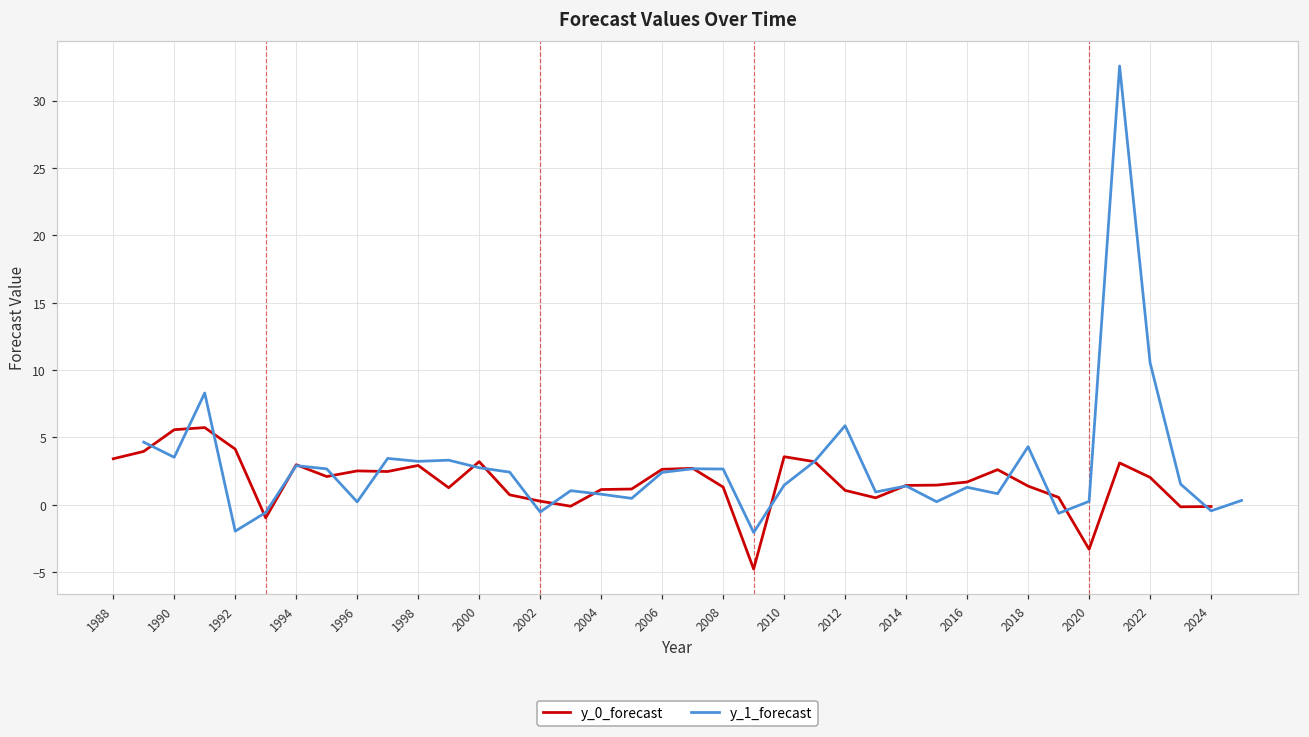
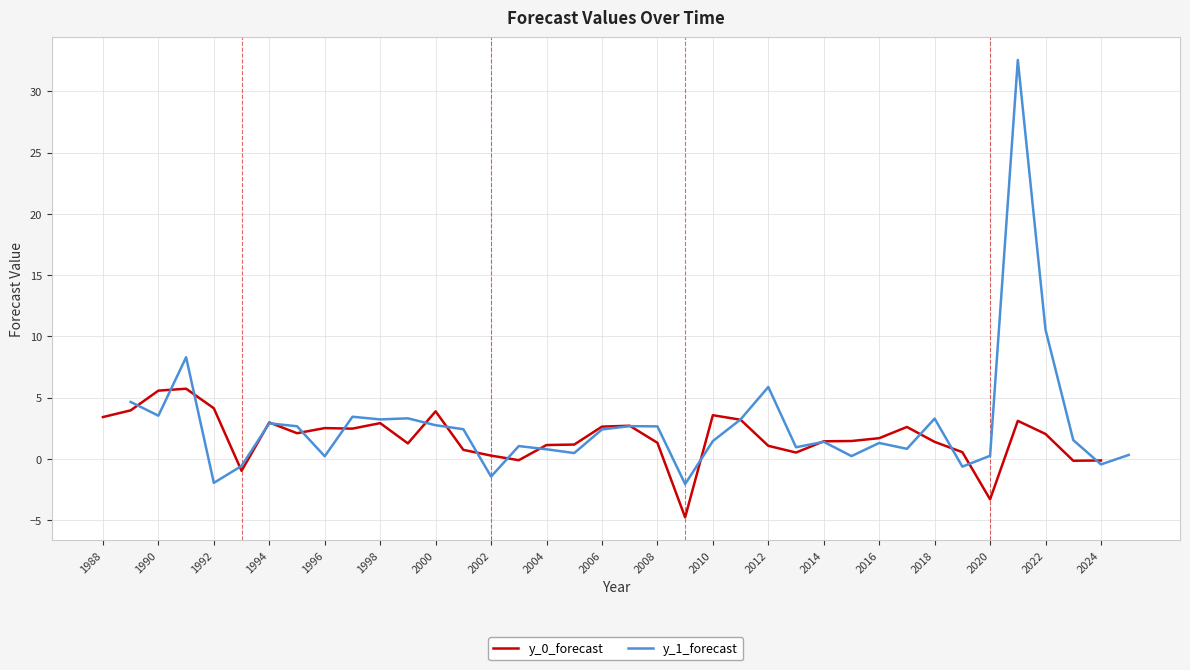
  {
    "y_0_forecast": {
      "1988": 3.4,
      "1990": 5.6,
      "1992": 4.1,
      "1996": 2.5,
      "1998": 2.9,
-     "2000": 3.2,
+     "2000": 3.9,
      "2002": 0.3,
      "2004": 1.1,
      "2006": 2.6,
      "2008": 1.3,
      "2010": 3.6,
      "2012": 1.1,
      "2016": 1.7,
      "2018": 1.4,
      "2020": -3.3,
      "2022": 2.0,
      "2024": -0.1
    },
    "y_1_forecast": {
      "1990": 3.5,
      "1992": -2.0,
      "1996": 0.2,
      "1998": 3.2,
      "2000": 2.7,
-     "2002": -0.5,
+     "2002": -1.4,
      "2004": 0.8,
      "2006": 2.4,
      "2008": 2.7,
      "2010": 1.5,
      "2012": 5.9,
      "2016": 1.3,
-     "2018": 4.3,
+     "2018": 3.3,
      "2020": 0.3,
      "2022": 10.5,
      "2024": -0.5
    }
  }
